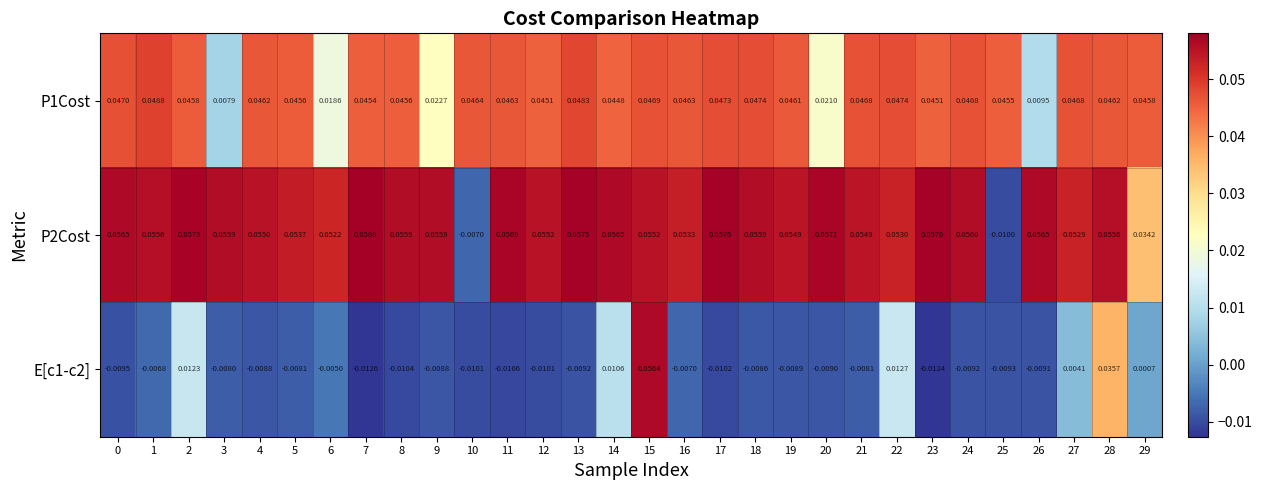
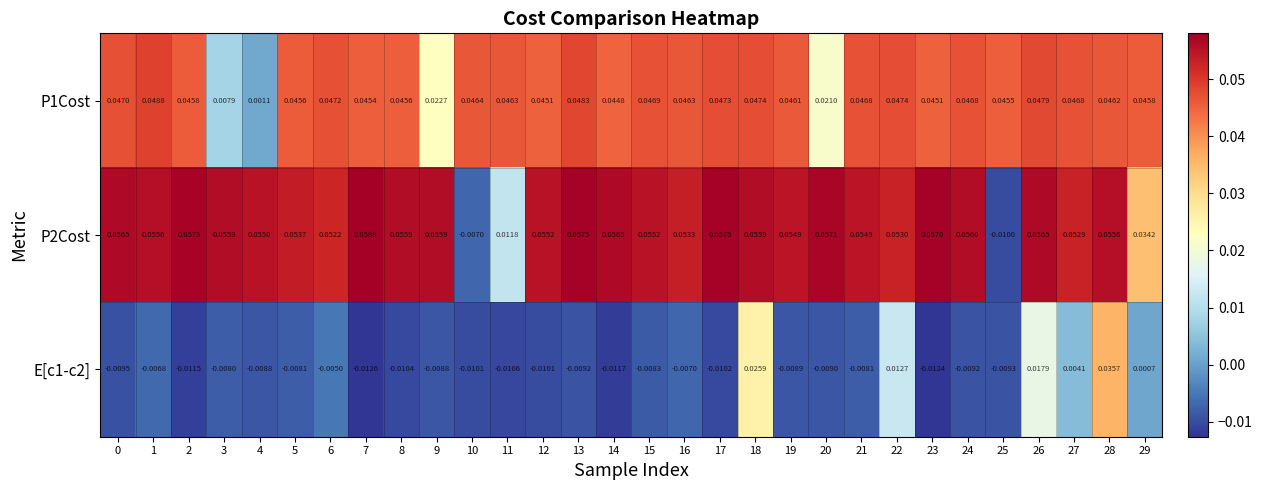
  {
    "P1Cost": {
      "0": 0.0470,
      "1": 0.0488,
      "2": 0.0458,
      "3": 0.0079,
-     "4": 0.0462,
+     "4": 0.0011,
      "5": 0.0456,
-     "6": 0.0186,
+     "6": 0.0472,
      "7": 0.0454,
      "8": 0.0456,
      "9": 0.0227,
      "10": 0.0464,
      "11": 0.0463,
      "12": 0.0451,
      "13": 0.0483,
      "14": 0.0448,
      "15": 0.0469,
      "16": 0.0463,
      "17": 0.0473,
      "18": 0.0474,
      "19": 0.0461,
      "20": 0.0210,
      "21": 0.0468,
      "22": 0.0474,
      "23": 0.0451,
      "24": 0.0468,
      "25": 0.0455,
-     "26": 0.0095,
+     "26": 0.0479,
      "27": 0.0468,
      "28": 0.0462,
      "29": 0.0458
    },
    "P2Cost": {
      "0": 0.0565,
      "1": 0.0556,
      "2": 0.0573,
      "3": 0.0559,
      "4": 0.0550,
      "5": 0.0537,
      "6": 0.0522,
      "7": 0.0580,
      "8": 0.0559,
      "9": 0.0559,
      "10": -0.0070,
-     "11": 0.0569,
+     "11": 0.0118,
      "12": 0.0552,
      "13": 0.0575,
      "14": 0.0565,
      "15": 0.0552,
      "16": 0.0533,
      "17": 0.0576,
      "18": 0.0559,
      "19": 0.0549,
      "20": 0.0571,
      "21": 0.0549,
      "22": 0.0530,
      "23": 0.0576,
      "24": 0.0560,
      "25": -0.0100,
      "26": 0.0565,
      "27": 0.0529,
      "28": 0.0556,
      "29": 0.0342
    },
    "E[c1-c2]": {
      "0": -0.0095,
      "1": -0.0068,
-     "2": 0.0123,
+     "2": -0.0115,
      "3": -0.0080,
      "4": -0.0088,
      "5": -0.0081,
      "6": -0.0050,
      "7": -0.0126,
      "8": -0.0104,
      "9": -0.0088,
      "10": -0.0101,
      "11": -0.0106,
      "12": -0.0101,
      "13": -0.0092,
-     "14": 0.0106,
-     "15": 0.0564,
+     "14": -0.0117,
+     "15": -0.0083,
      "16": -0.0070,
      "17": -0.0102,
-     "18": -0.0086,
+     "18": 0.0259,
      "19": -0.0089,
      "20": -0.0090,
      "21": -0.0081,
      "22": 0.0127,
      "23": -0.0124,
      "24": -0.0092,
      "25": -0.0093,
-     "26": -0.0091,
+     "26": 0.0179,
      "27": 0.0041,
      "28": 0.0357,
      "29": 0.0007
    }
  }
